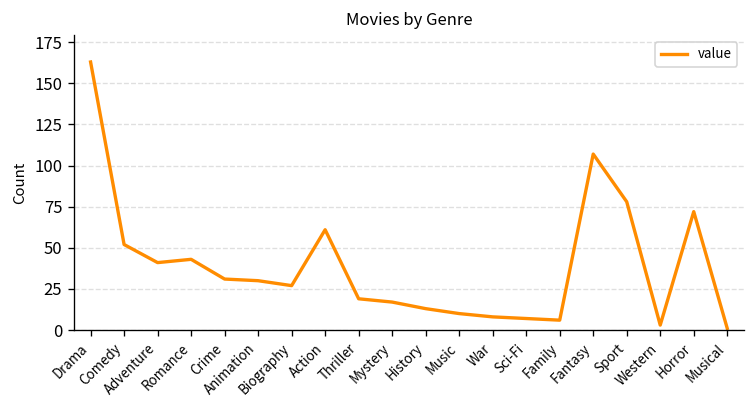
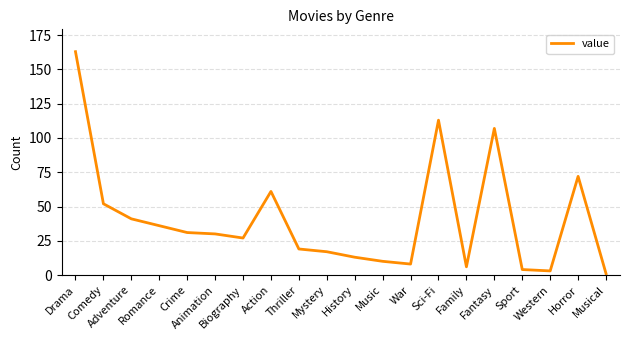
  {
    "Drama": 163,
    "Comedy": 52,
    "Adventure": 41,
-   "Romance": 43,
+   "Romance": 36,
    "Crime": 31,
    "Animation": 30,
    "Biography": 27,
    "Action": 61,
    "Thriller": 19,
    "Mystery": 17,
    "History": 13,
    "Music": 10,
    "War": 8,
-   "Sci-Fi": 7,
+   "Sci-Fi": 113,
    "Family": 6,
    "Fantasy": 107,
-   "Sport": 78,
+   "Sport": 4,
    "Western": 3,
    "Horror": 72,
    "Musical": 1
  }
